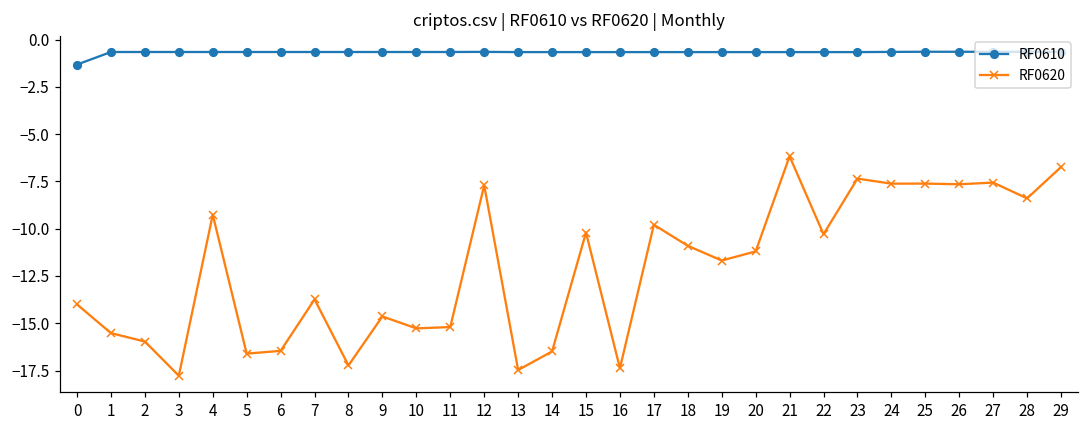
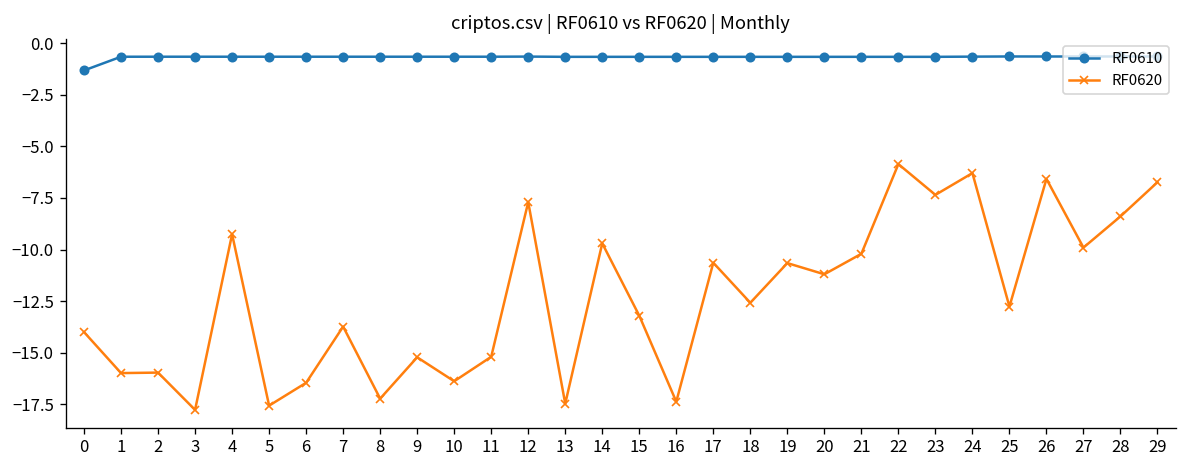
  {
    "RF0610": {
      "0": -1.3,
      "1": -0.7,
      "2": -0.7,
      "3": -0.7,
      "4": -0.7,
      "5": -0.7,
      "6": -0.7,
      "7": -0.7,
      "8": -0.7,
      "9": -0.7,
      "10": -0.7,
      "11": -0.7,
      "12": -0.6,
      "13": -0.7,
      "14": -0.7,
      "15": -0.7,
      "16": -0.7,
      "17": -0.7,
      "18": -0.7,
      "19": -0.7,
      "20": -0.7,
      "21": -0.7,
      "22": -0.7,
      "23": -0.7,
      "24": -0.6,
      "25": -0.6,
      "26": -0.6
    },
    "RF0620": {
      "0": -14.0,
-     "1": -15.5,
+     "1": -16.0,
      "2": -16.0,
      "3": -17.8,
      "4": -9.3,
-     "5": -16.6,
+     "5": -17.6,
      "6": -16.5,
      "7": -13.7,
      "8": -17.2,
-     "9": -14.6,
-     "10": -15.3,
+     "9": -15.2,
+     "10": -16.4,
      "11": -15.2,
      "12": -7.7,
      "13": -17.5,
-     "14": -16.5,
-     "15": -10.2,
+     "14": -9.7,
+     "15": -13.2,
      "16": -17.4,
-     "17": -9.8,
-     "18": -10.9,
-     "19": -11.7,
+     "17": -10.6,
+     "18": -12.6,
+     "19": -10.7,
      "20": -11.2,
-     "21": -6.2,
-     "22": -10.3,
+     "21": -10.2,
+     "22": -5.9,
      "23": -7.4,
-     "24": -7.6,
-     "25": -7.6,
-     "26": -7.6,
-     "27": -7.6,
+     "24": -6.3,
+     "25": -12.8,
+     "26": -6.6,
+     "27": -9.9,
      "28": -8.4,
      "29": -6.7
    }
  }
